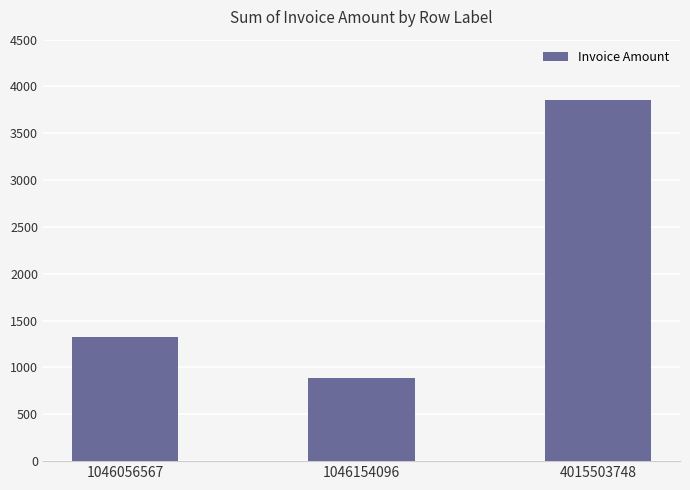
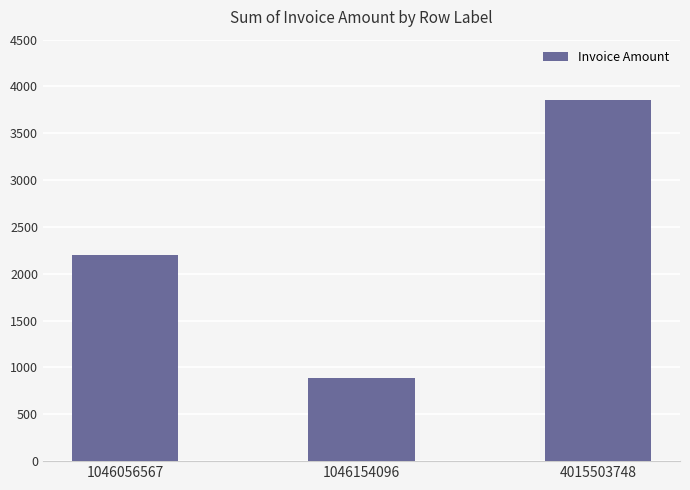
  {
-   "1046056567": 1300,
+   "1046056567": 2200,
    "1046154096": 900,
    "4015503748": 3900
  }
